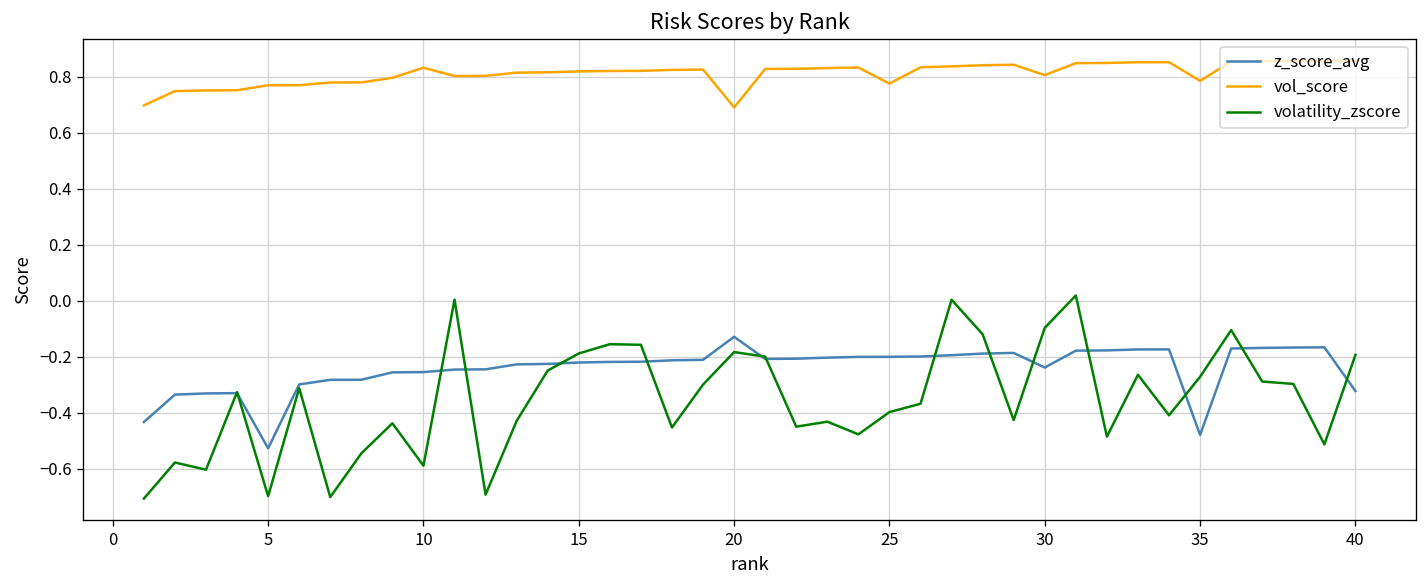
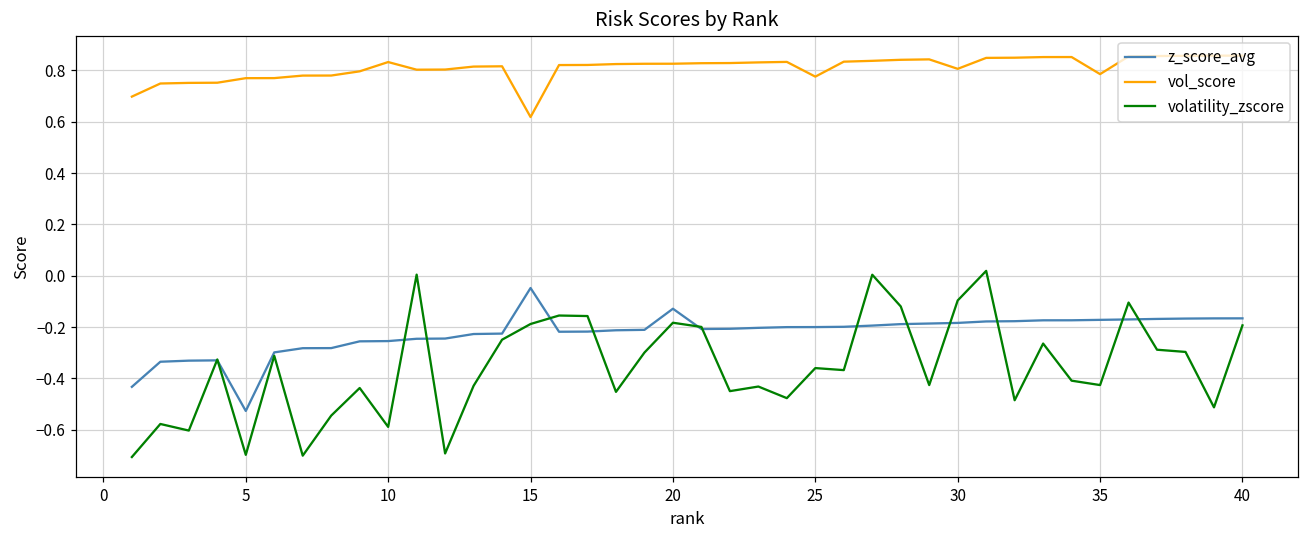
  {
    "z_score_avg": {
      "5": -0.53,
      "10": -0.25,
-     "15": -0.22,
+     "15": -0.05,
      "20": -0.13,
      "25": -0.20,
-     "30": -0.24,
-     "35": -0.48,
-     "40": -0.32
+     "30": -0.18,
+     "35": -0.17,
+     "40": -0.17
    },
    "vol_score": {
      "5": 0.77,
      "10": 0.83,
-     "15": 0.82,
-     "20": 0.69,
+     "15": 0.62,
+     "20": 0.83,
      "25": 0.78,
      "30": 0.81,
      "35": 0.79
    },
    "volatility_zscore": {
      "5": -0.70,
      "10": -0.59,
      "15": -0.19,
      "20": -0.18,
-     "25": -0.40,
+     "25": -0.36,
      "30": -0.10,
-     "35": -0.27,
+     "35": -0.43,
      "40": -0.19
    }
  }
